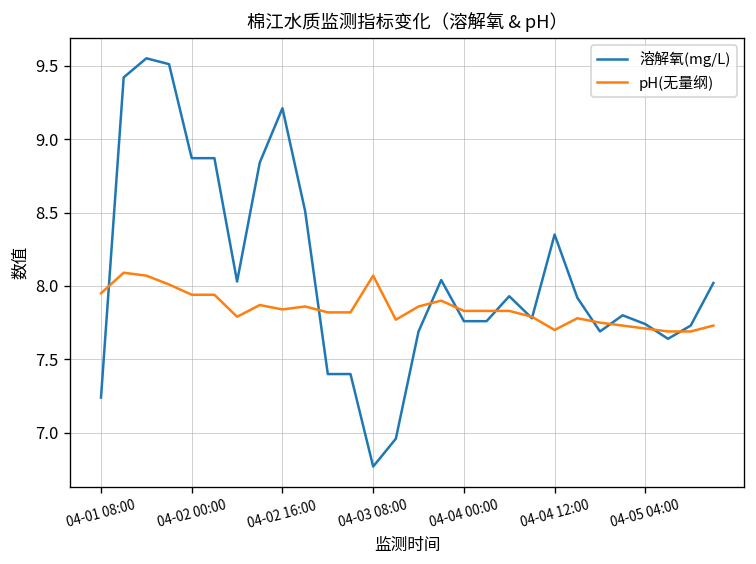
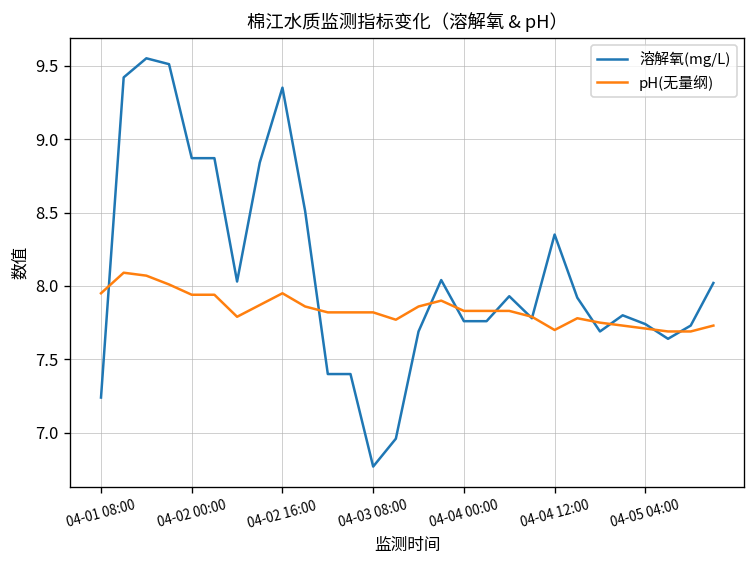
  {
    "溶解氧(mg/L)": {
      "04-01 08:00": 7.24,
-     "04-02 16:00": 9.21,
+     "04-02 16:00": 9.35,
      "04-03 08:00": 6.77,
      "04-04 12:00": 8.35,
      "04-05 04:00": 7.74
    },
    "pH(无量纲)": {
      "04-01 08:00": 7.95,
-     "04-02 16:00": 7.84,
-     "04-03 08:00": 8.07,
+     "04-02 16:00": 7.95,
+     "04-03 08:00": 7.82,
      "04-04 12:00": 7.70,
      "04-05 04:00": 7.71
    }
  }
